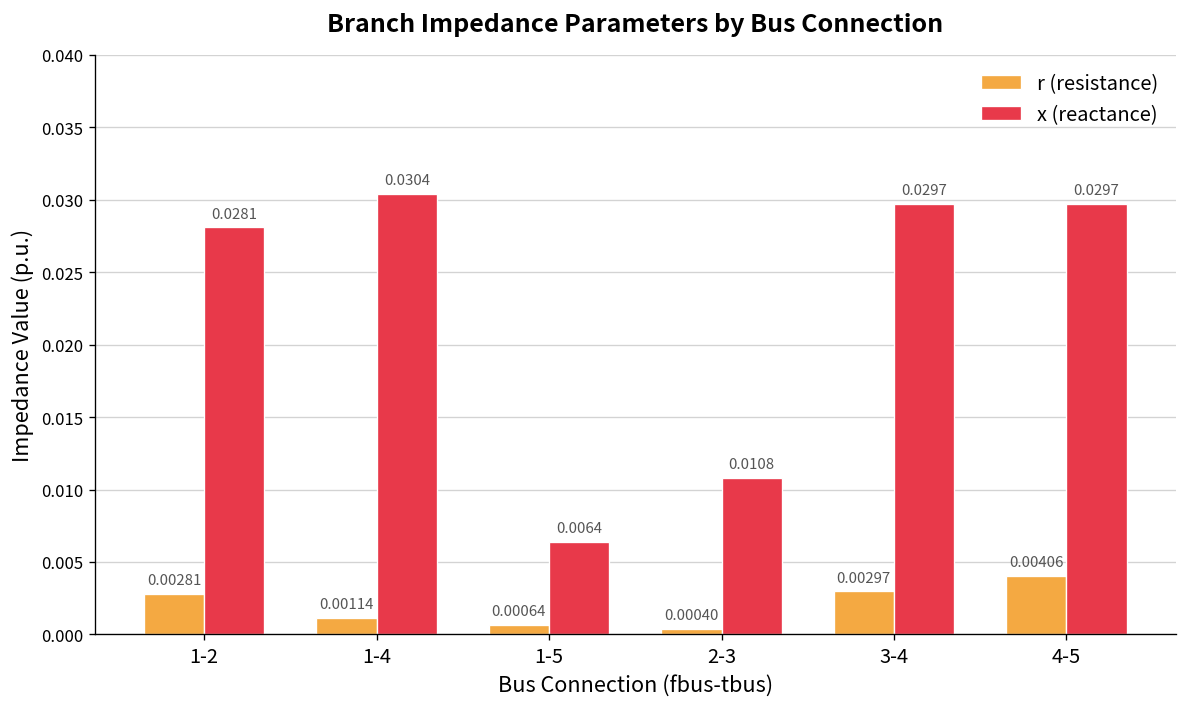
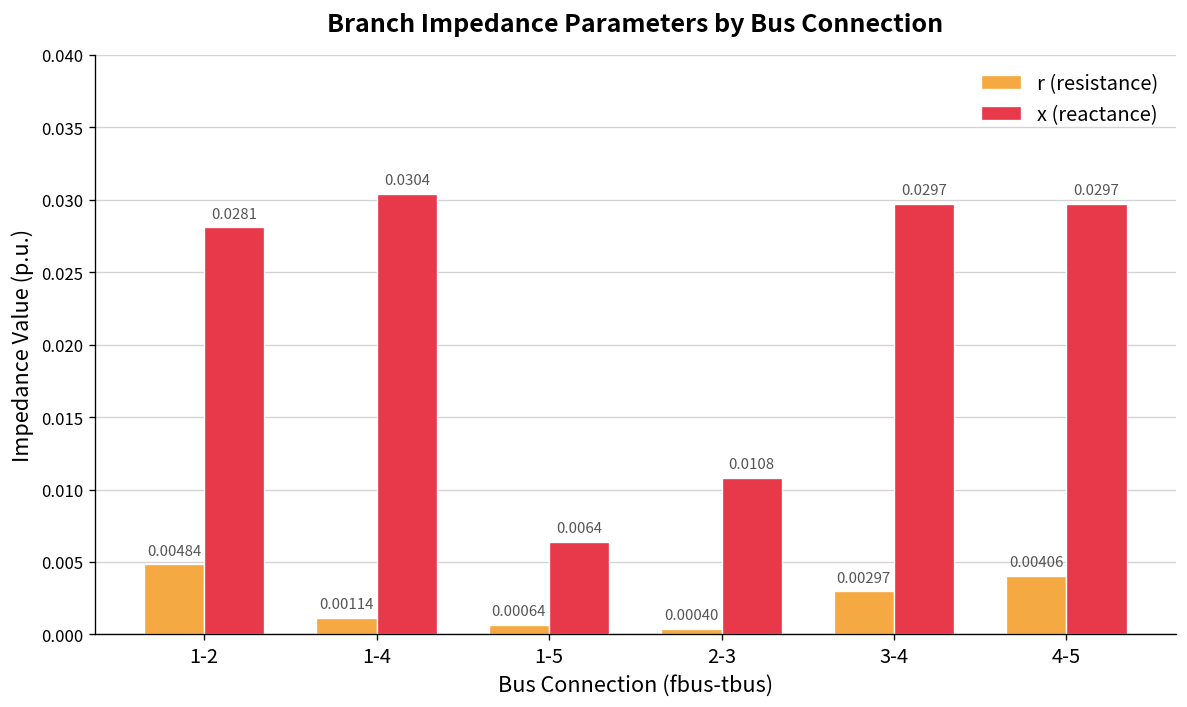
  {
    "r (resistance)": {
-     "1-2": 0.00281,
+     "1-2": 0.00484,
      "1-4": 0.00114,
      "1-5": 0.00064,
      "2-3": 0.00040,
      "3-4": 0.00297,
      "4-5": 0.00406
    },
    "x (reactance)": {
      "1-2": 0.0281,
      "1-4": 0.0304,
      "1-5": 0.0064,
      "2-3": 0.0108,
      "3-4": 0.0297,
      "4-5": 0.0297
    }
  }
